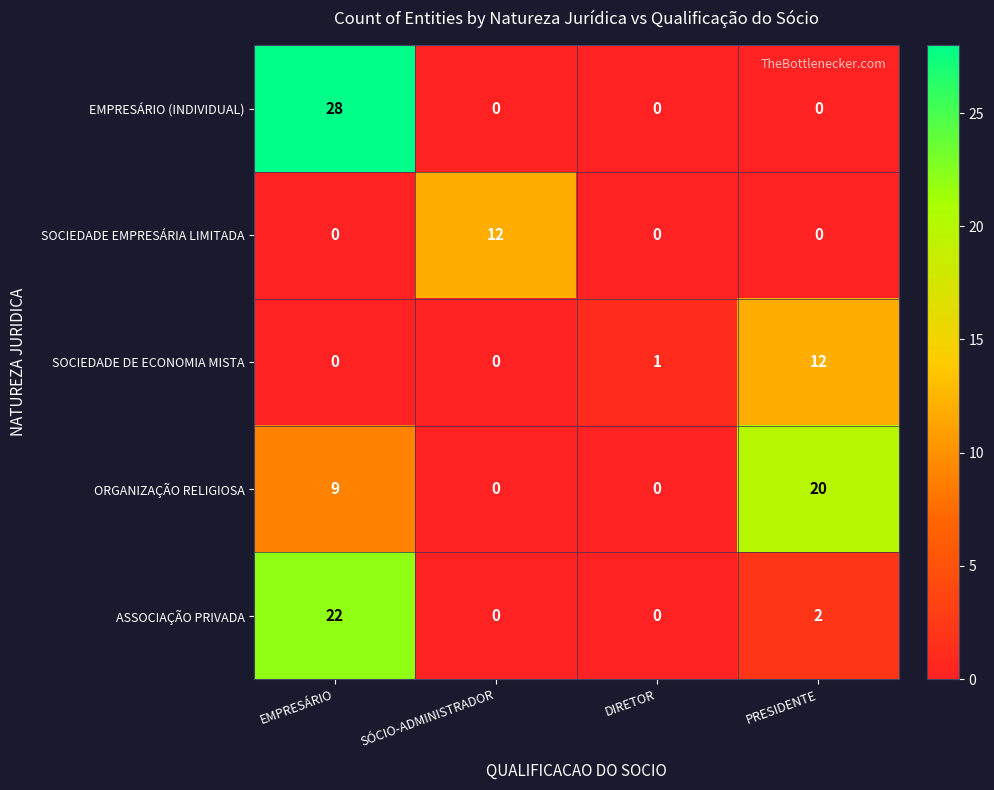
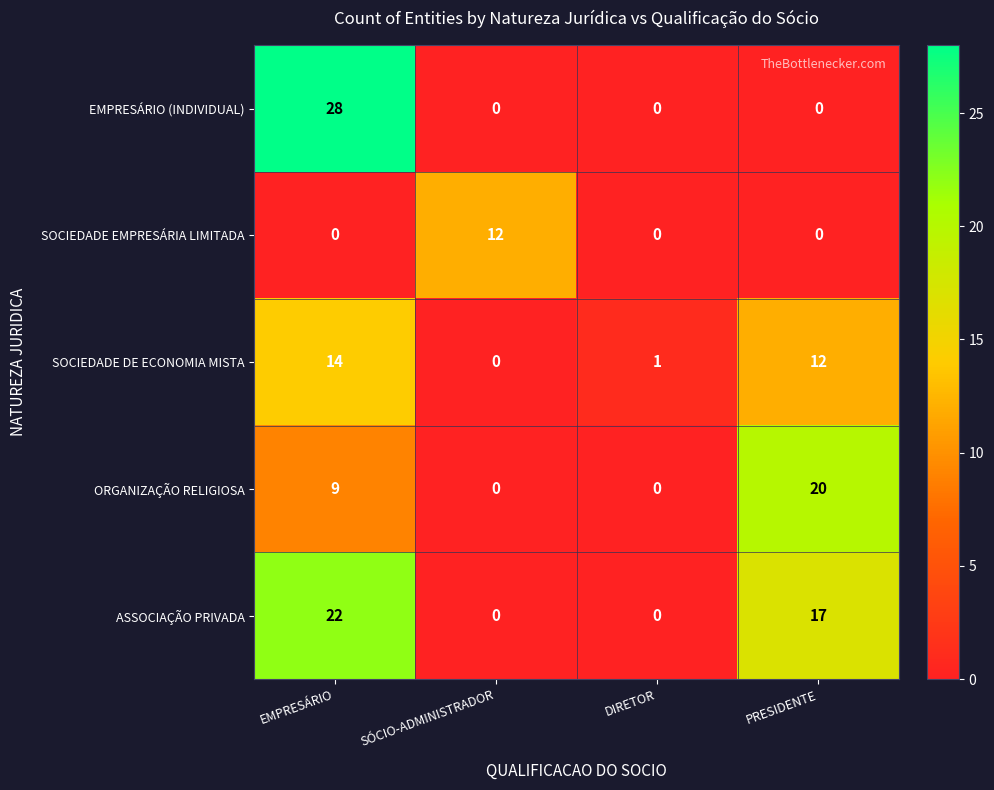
  {
    "EMPRESÁRIO (INDIVIDUAL)": {
      "EMPRESÁRIO": 28,
      "SÓCIO-ADMINISTRADOR": 0,
      "DIRETOR": 0
    },
    "SOCIEDADE EMPRESÁRIA LIMITADA": {
      "EMPRESÁRIO": 0,
      "SÓCIO-ADMINISTRADOR": 12,
      "DIRETOR": 0,
      "PRESIDENTE": 0
    },
    "SOCIEDADE DE ECONOMIA MISTA": {
-     "EMPRESÁRIO": 0,
+     "EMPRESÁRIO": 14,
      "SÓCIO-ADMINISTRADOR": 0,
      "DIRETOR": 1,
      "PRESIDENTE": 12
    },
    "ORGANIZAÇÃO RELIGIOSA": {
      "EMPRESÁRIO": 9,
      "SÓCIO-ADMINISTRADOR": 0,
      "DIRETOR": 0,
      "PRESIDENTE": 20
    },
    "ASSOCIAÇÃO PRIVADA": {
      "EMPRESÁRIO": 22,
      "SÓCIO-ADMINISTRADOR": 0,
      "DIRETOR": 0,
-     "PRESIDENTE": 2
+     "PRESIDENTE": 17
    }
  }
